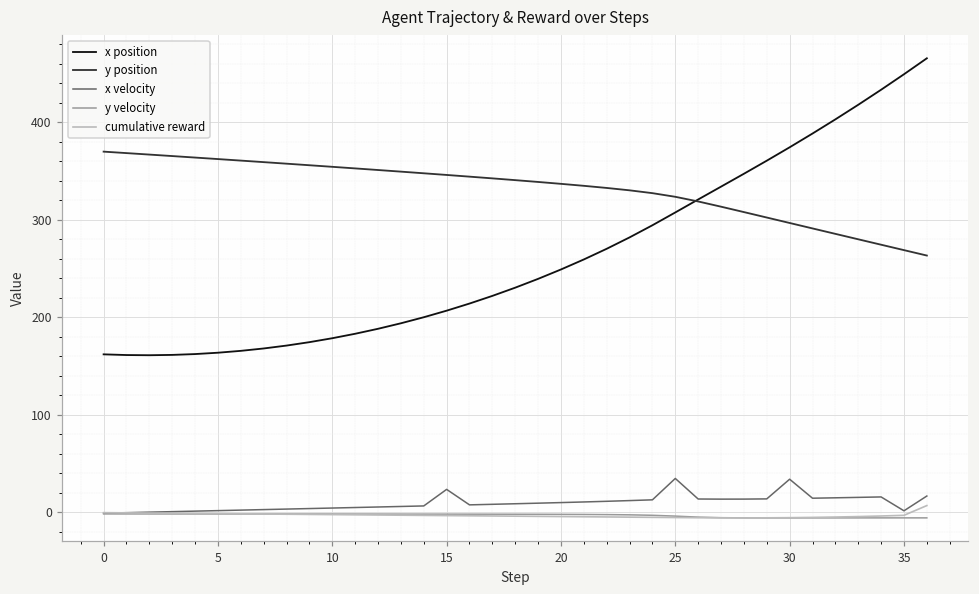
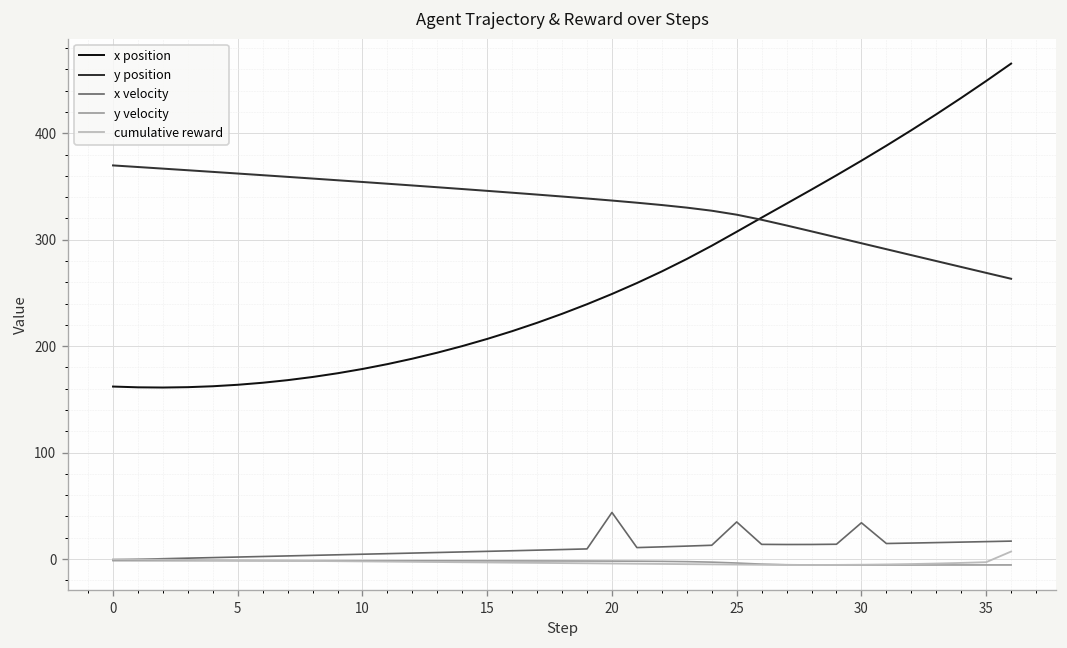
  {
    "x velocity": {
      "5": 0,
      "10": 0,
-     "15": 20,
-     "20": 10,
+     "15": 10,
+     "20": 40,
      "25": 30,
      "30": 30,
-     "35": 0
+     "35": 20
    }
  }
